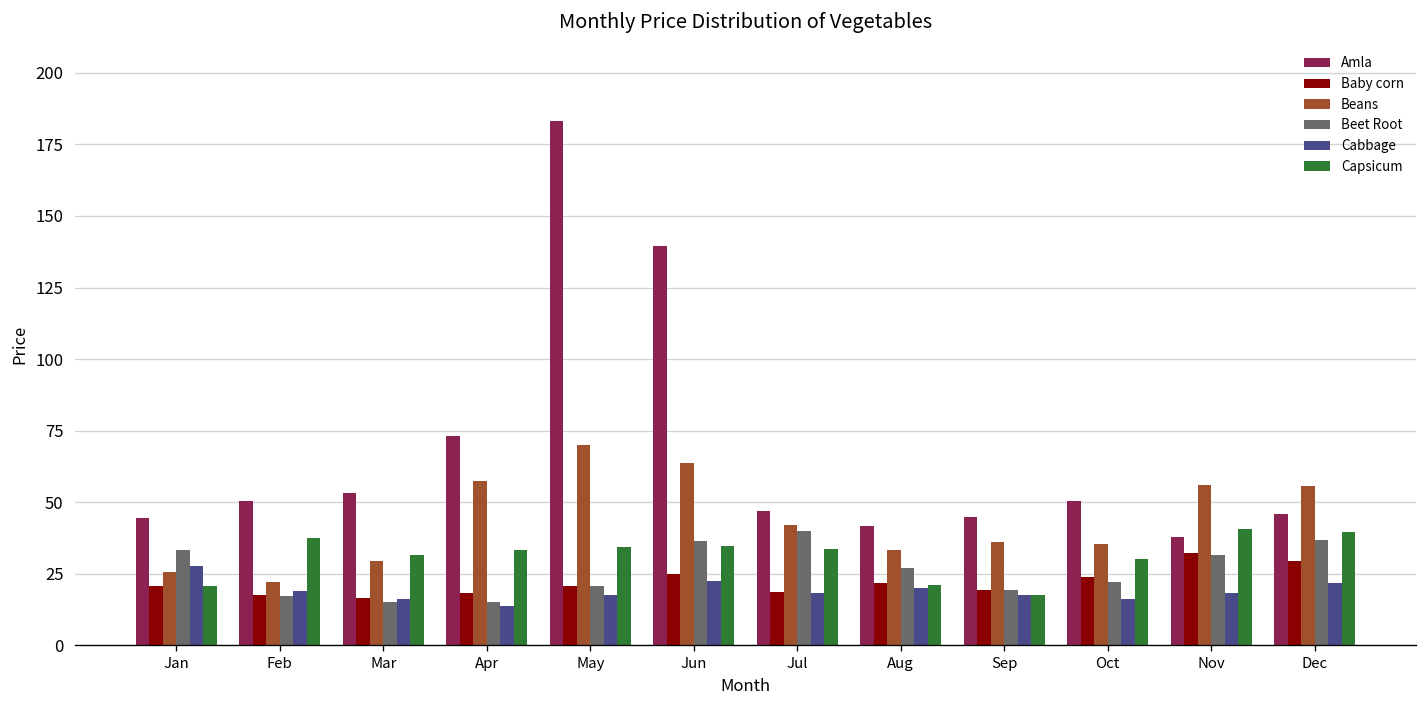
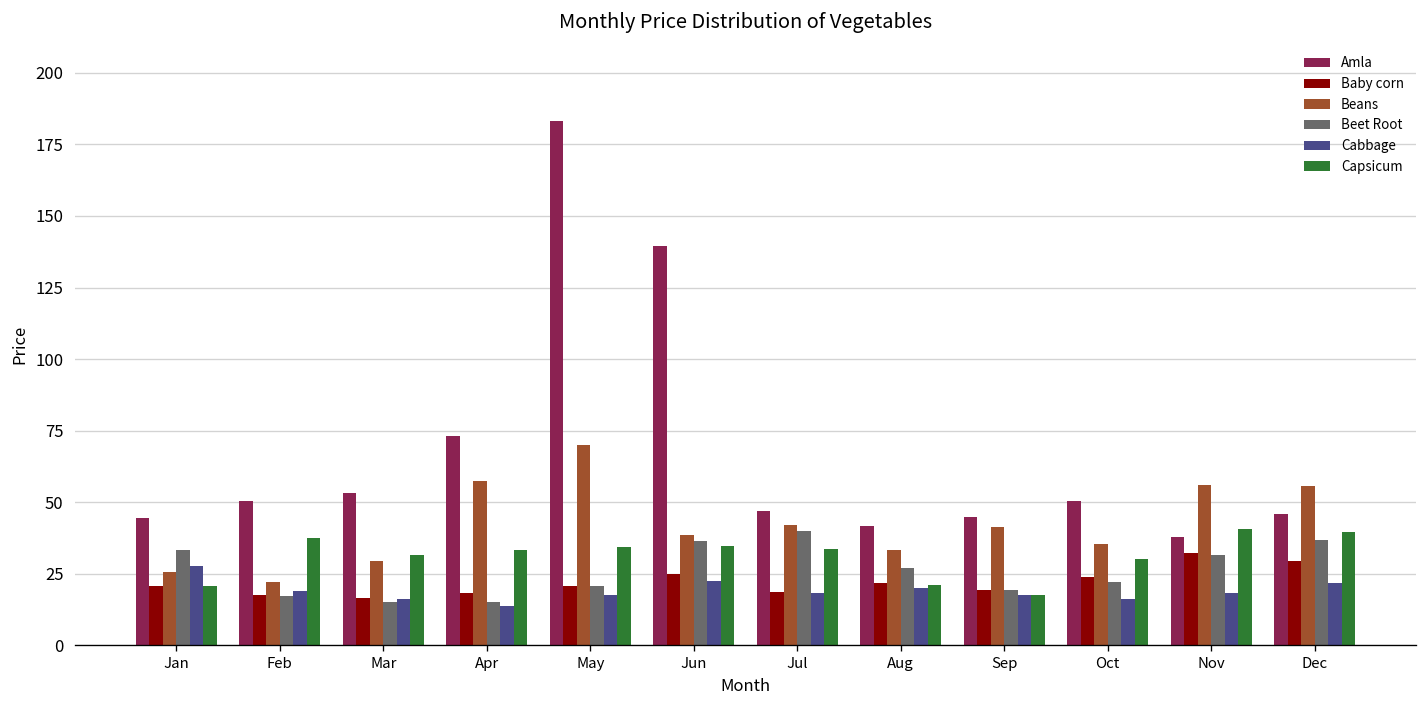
  {
    "Amla": {
      "Jan": 44,
      "Feb": 50,
      "Mar": 53,
      "Apr": 73,
      "May": 183,
      "Jun": 139,
      "Jul": 47,
      "Aug": 42,
      "Sep": 45,
      "Oct": 51,
      "Nov": 38,
      "Dec": 46
    },
    "Baby corn": {
      "Jan": 21,
      "Feb": 18,
      "Mar": 17,
      "Apr": 18,
      "May": 21,
      "Jun": 25,
      "Jul": 19,
      "Aug": 22,
      "Sep": 19,
      "Oct": 24,
      "Nov": 32,
      "Dec": 29
    },
    "Beans": {
      "Jan": 26,
      "Feb": 22,
      "Mar": 29,
      "Apr": 57,
      "May": 70,
-     "Jun": 64,
+     "Jun": 39,
      "Jul": 42,
      "Aug": 33,
-     "Sep": 36,
+     "Sep": 41,
      "Oct": 35,
      "Nov": 56,
      "Dec": 56
    },
    "Capsicum": {
      "Jan": 21,
      "Feb": 38,
      "Mar": 31,
      "Apr": 33,
      "May": 34,
      "Jun": 35,
      "Jul": 34,
      "Aug": 21,
      "Sep": 18,
      "Oct": 30,
      "Nov": 40,
      "Dec": 40
    }
  }
